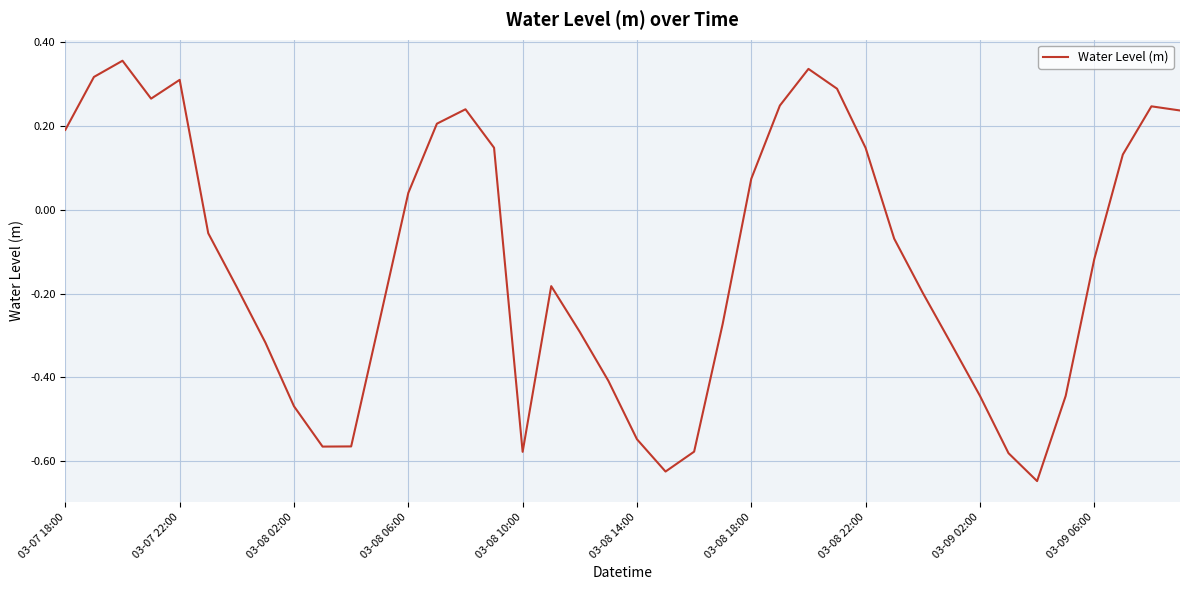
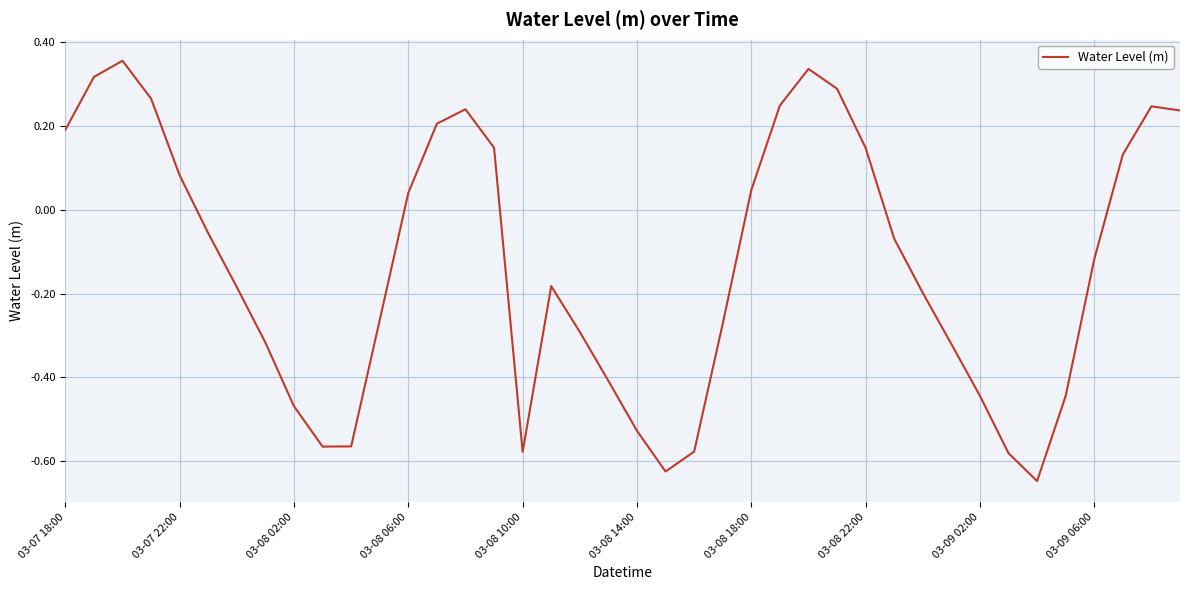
  {
    "03-07 18:00": 0.19,
-   "03-07 22:00": 0.31,
+   "03-07 22:00": 0.08,
    "03-08 02:00": -0.47,
    "03-08 06:00": 0.04,
    "03-08 10:00": -0.58,
-   "03-08 14:00": -0.55,
-   "03-08 18:00": 0.07,
+   "03-08 14:00": -0.53,
+   "03-08 18:00": 0.05,
    "03-08 22:00": 0.15,
    "03-09 02:00": -0.44,
    "03-09 06:00": -0.12
  }
